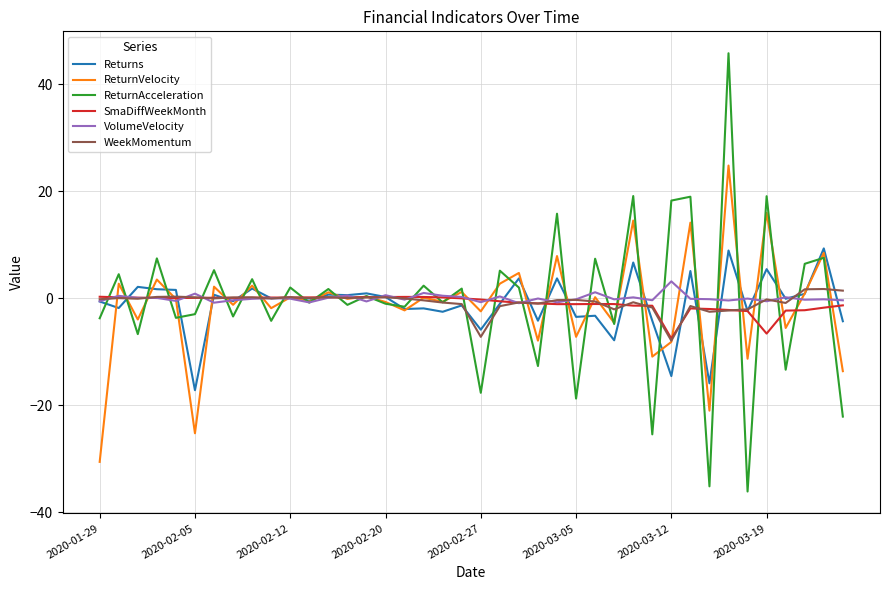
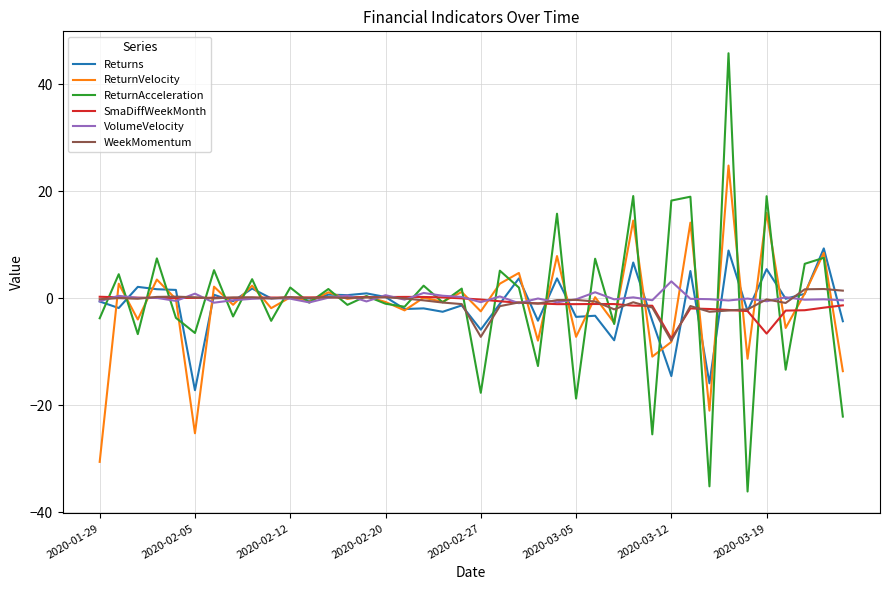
  {
    "Returns": {
      "2020-02-05": -17,
      "2020-02-27": -6,
      "2020-03-05": -3,
      "2020-03-12": -15,
      "2020-03-19": 5
    },
    "ReturnVelocity": {
      "2020-01-29": -31,
      "2020-02-05": -25,
      "2020-02-27": -2,
      "2020-03-05": -7,
      "2020-03-19": 16
    },
    "ReturnAcceleration": {
      "2020-01-29": -4,
-     "2020-02-05": -3,
+     "2020-02-05": -6,
      "2020-02-12": 2,
      "2020-02-27": -18,
      "2020-03-05": -19,
      "2020-03-12": 18,
      "2020-03-19": 19
    },
    "SmaDiffWeekMonth": {
      "2020-02-27": 0,
      "2020-03-05": -1,
      "2020-03-19": -7
    },
    "VolumeVelocity": {
      "2020-02-05": 1,
      "2020-02-27": -1,
      "2020-03-12": 3
    },
    "WeekMomentum": {
      "2020-02-27": -7
    }
  }
